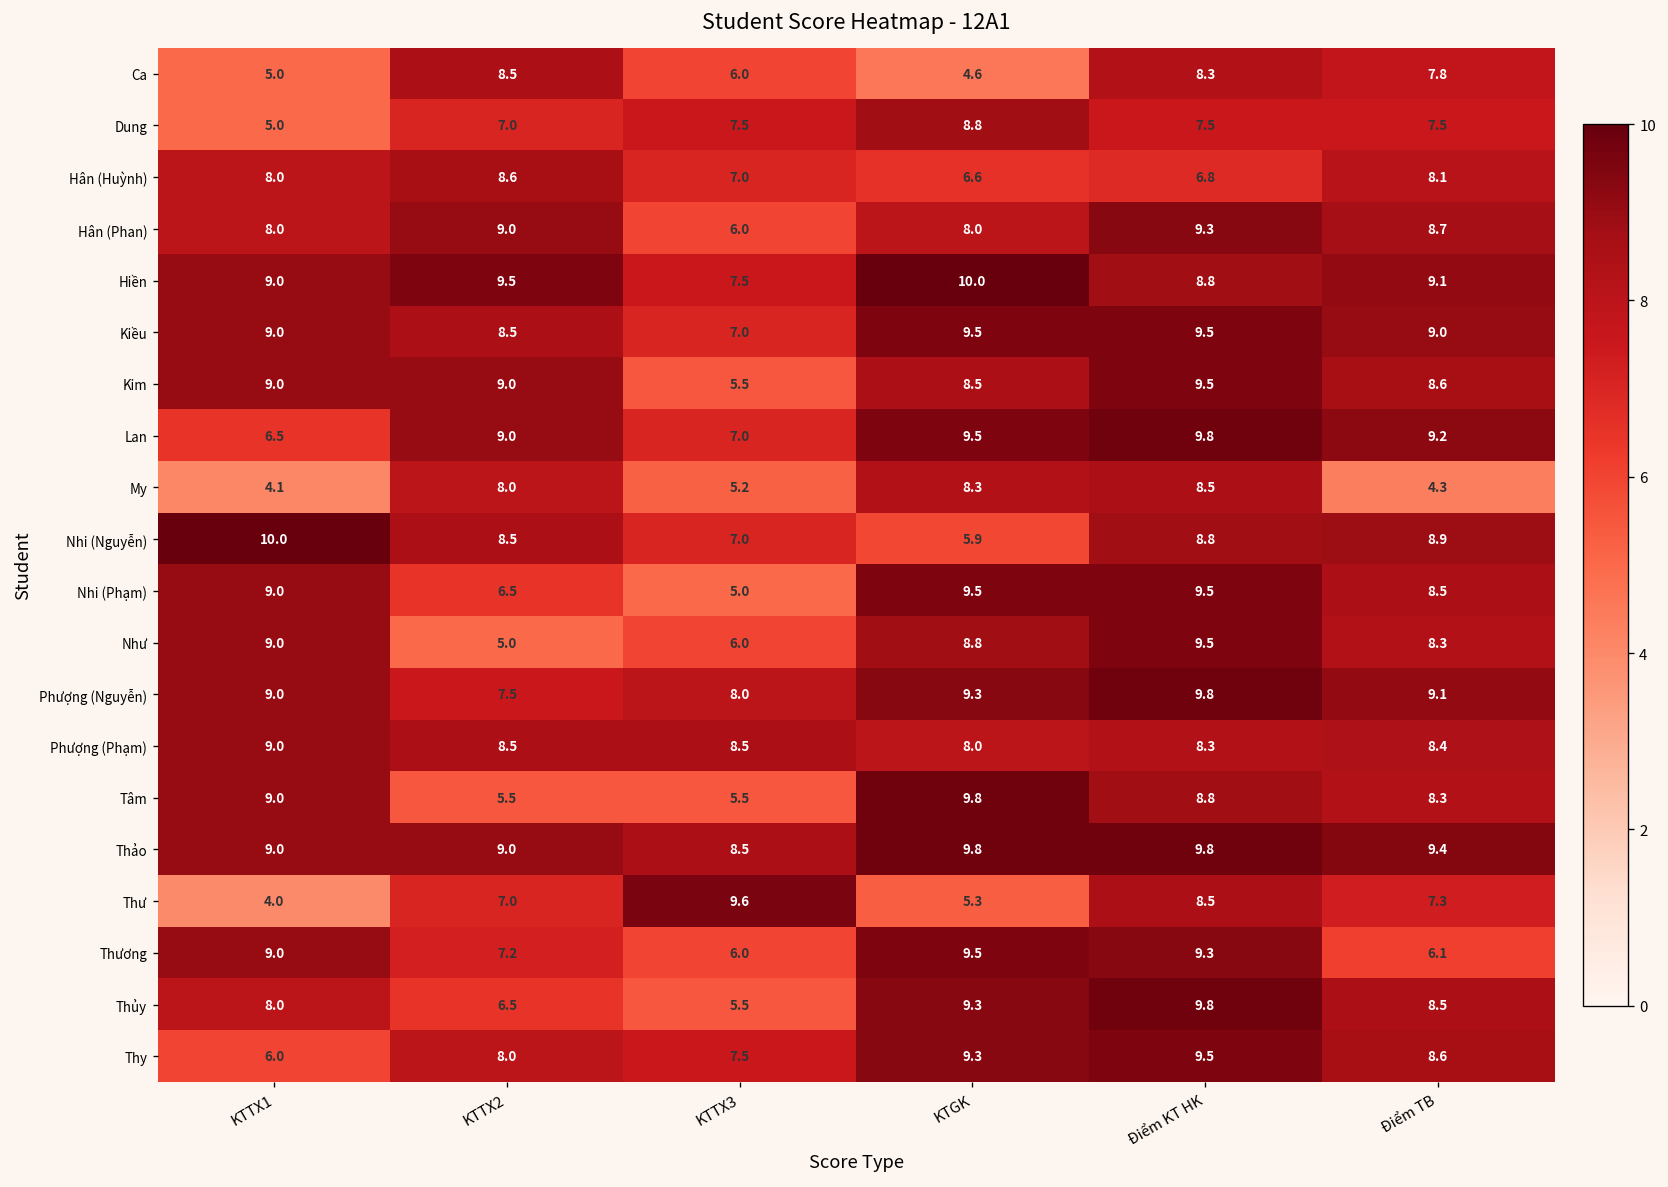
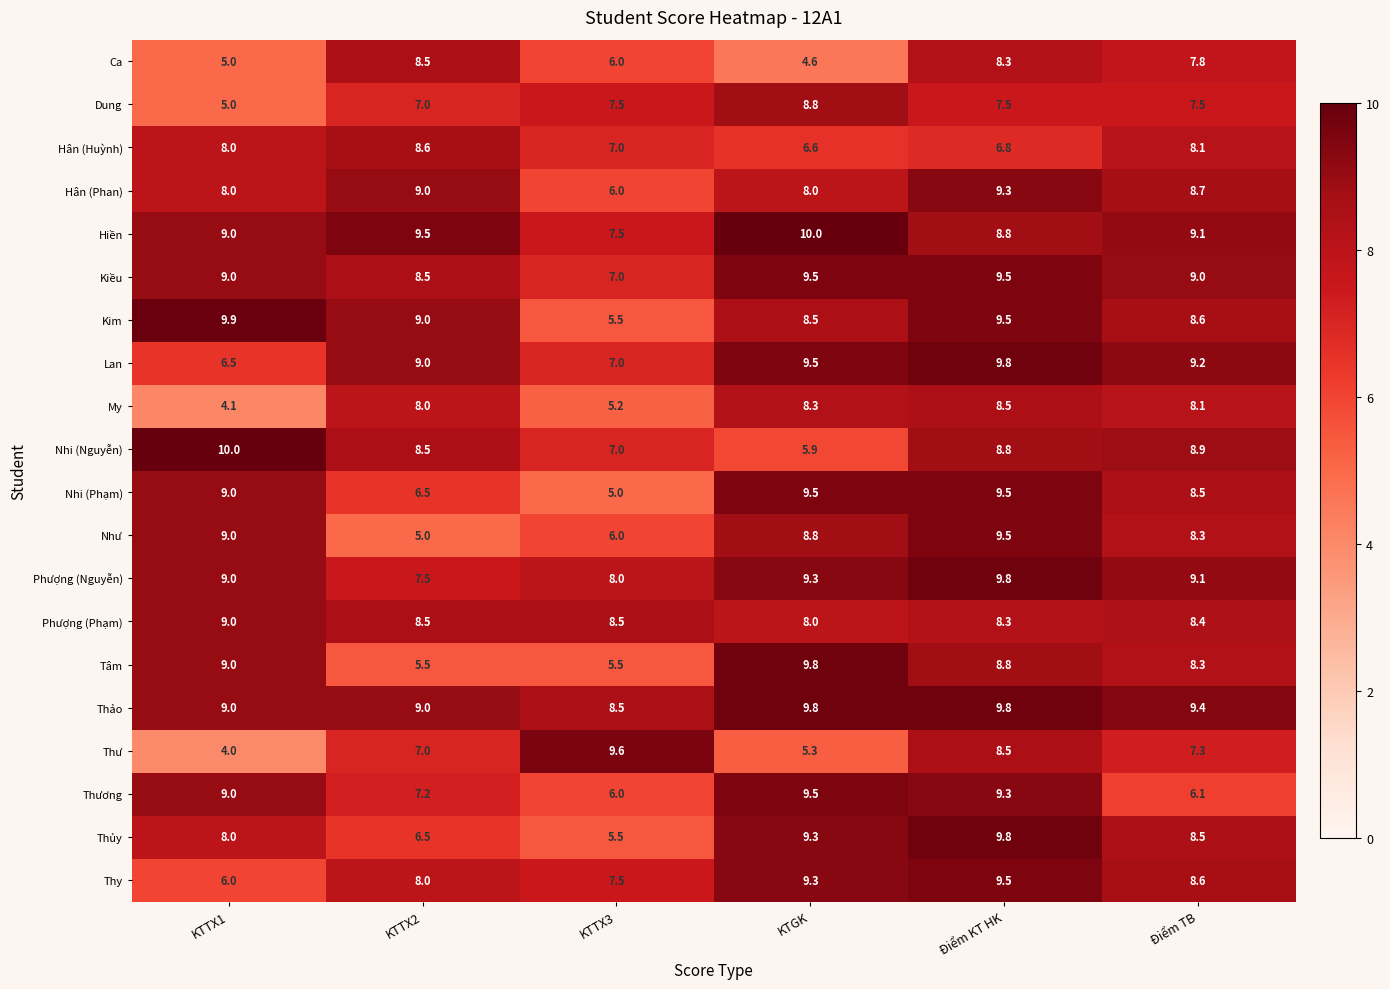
  {
    "Ca": {
      "KTTX1": 5.0,
      "KTTX2": 8.5,
      "KTTX3": 6.0,
      "KTGK": 4.6,
      "Điểm KT HK": 8.3,
      "Điểm TB": 7.8
    },
    "Dung": {
      "KTTX1": 5.0,
      "KTTX2": 7.0,
      "KTTX3": 7.5,
      "KTGK": 8.8,
      "Điểm KT HK": 7.5,
      "Điểm TB": 7.5
    },
    "Hân (Huỳnh)": {
      "KTTX1": 8.0,
      "KTTX2": 8.6,
      "KTTX3": 7.0,
      "KTGK": 6.6,
      "Điểm KT HK": 6.8,
      "Điểm TB": 8.1
    },
    "Hân (Phan)": {
      "KTTX1": 8.0,
      "KTTX2": 9.0,
      "KTTX3": 6.0,
      "KTGK": 8.0,
      "Điểm KT HK": 9.3,
      "Điểm TB": 8.7
    },
    "Hiền": {
      "KTTX1": 9.0,
      "KTTX2": 9.5,
      "KTTX3": 7.5,
      "KTGK": 10.0,
      "Điểm KT HK": 8.8,
      "Điểm TB": 9.1
    },
    "Kiều": {
      "KTTX1": 9.0,
      "KTTX2": 8.5,
      "KTTX3": 7.0,
      "KTGK": 9.5,
      "Điểm KT HK": 9.5,
      "Điểm TB": 9.0
    },
    "Kim": {
-     "KTTX1": 9.0,
+     "KTTX1": 9.9,
      "KTTX2": 9.0,
      "KTTX3": 5.5,
      "KTGK": 8.5,
      "Điểm KT HK": 9.5,
      "Điểm TB": 8.6
    },
    "Lan": {
      "KTTX1": 6.5,
      "KTTX2": 9.0,
      "KTTX3": 7.0,
      "KTGK": 9.5,
      "Điểm KT HK": 9.8,
      "Điểm TB": 9.2
    },
    "My": {
      "KTTX1": 4.1,
      "KTTX2": 8.0,
      "KTTX3": 5.2,
      "KTGK": 8.3,
      "Điểm KT HK": 8.5,
-     "Điểm TB": 4.3
+     "Điểm TB": 8.1
    },
    "Nhi (Nguyễn)": {
      "KTTX1": 10.0,
      "KTTX2": 8.5,
      "KTTX3": 7.0,
      "KTGK": 5.9,
      "Điểm KT HK": 8.8,
      "Điểm TB": 8.9
    },
    "Nhi (Phạm)": {
      "KTTX1": 9.0,
      "KTTX2": 6.5,
      "KTTX3": 5.0,
      "KTGK": 9.5,
      "Điểm KT HK": 9.5,
      "Điểm TB": 8.5
    },
    "Như": {
      "KTTX1": 9.0,
      "KTTX2": 5.0,
      "KTTX3": 6.0,
      "KTGK": 8.8,
      "Điểm KT HK": 9.5,
      "Điểm TB": 8.3
    },
    "Phượng (Nguyễn)": {
      "KTTX1": 9.0,
      "KTTX2": 7.5,
      "KTTX3": 8.0,
      "KTGK": 9.3,
      "Điểm KT HK": 9.8,
      "Điểm TB": 9.1
    },
    "Phượng (Phạm)": {
      "KTTX1": 9.0,
      "KTTX2": 8.5,
      "KTTX3": 8.5,
      "KTGK": 8.0,
      "Điểm KT HK": 8.3,
      "Điểm TB": 8.4
    },
    "Tâm": {
      "KTTX1": 9.0,
      "KTTX2": 5.5,
      "KTTX3": 5.5,
      "KTGK": 9.8,
      "Điểm KT HK": 8.8,
      "Điểm TB": 8.3
    },
    "Thảo": {
      "KTTX1": 9.0,
      "KTTX2": 9.0,
      "KTTX3": 8.5,
      "KTGK": 9.8,
      "Điểm KT HK": 9.8,
      "Điểm TB": 9.4
    },
    "Thư": {
      "KTTX1": 4.0,
      "KTTX2": 7.0,
      "KTTX3": 9.6,
      "KTGK": 5.3,
      "Điểm KT HK": 8.5,
      "Điểm TB": 7.3
    },
    "Thương": {
      "KTTX1": 9.0,
      "KTTX2": 7.2,
      "KTTX3": 6.0,
      "KTGK": 9.5,
      "Điểm KT HK": 9.3,
      "Điểm TB": 6.1
    },
    "Thủy": {
      "KTTX1": 8.0,
      "KTTX2": 6.5,
      "KTTX3": 5.5,
      "KTGK": 9.3,
      "Điểm KT HK": 9.8,
      "Điểm TB": 8.5
    },
    "Thy": {
      "KTTX1": 6.0,
      "KTTX2": 8.0,
      "KTTX3": 7.5,
      "KTGK": 9.3,
      "Điểm KT HK": 9.5,
      "Điểm TB": 8.6
    }
  }
